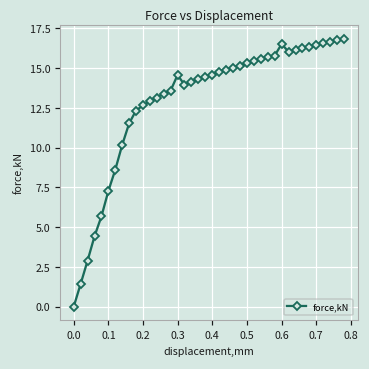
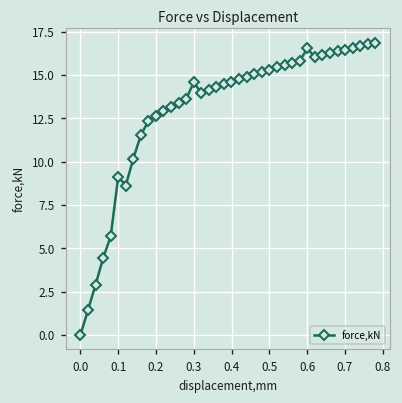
  {
    "0.0": 0.0,
-   "0.1": 7.3,
+   "0.1": 9.1,
    "0.2": 12.7,
    "0.3": 14.6,
    "0.5": 15.3,
    "0.6": 16.5
  }
